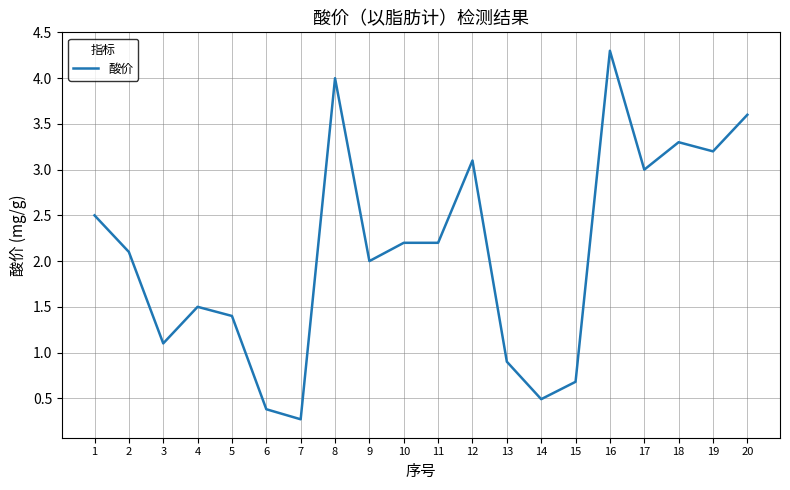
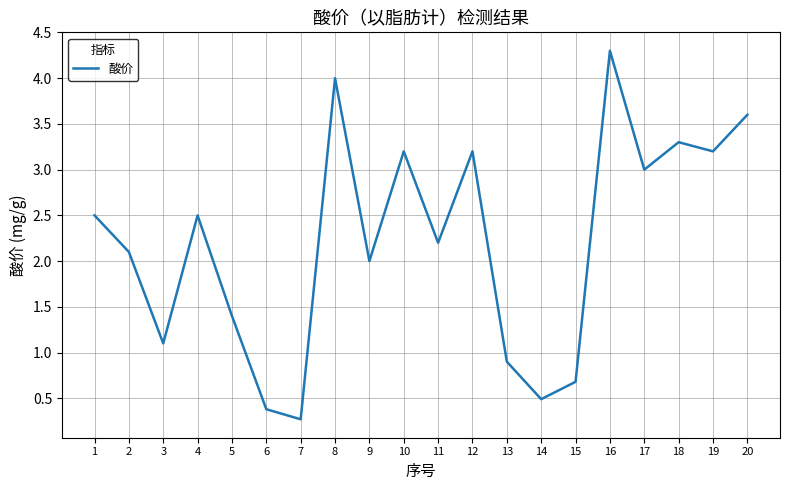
  {
    "1": 2.5,
    "2": 2.1,
    "3": 1.1,
-   "4": 1.5,
+   "4": 2.5,
    "5": 1.4,
    "6": 0.4,
    "7": 0.3,
    "8": 4.0,
    "9": 2.0,
-   "10": 2.2,
+   "10": 3.2,
    "11": 2.2,
-   "12": 3.1,
+   "12": 3.2,
    "13": 0.9,
    "14": 0.5,
    "15": 0.7,
    "16": 4.3,
    "17": 3.0,
    "18": 3.3,
    "19": 3.2,
    "20": 3.6
  }
